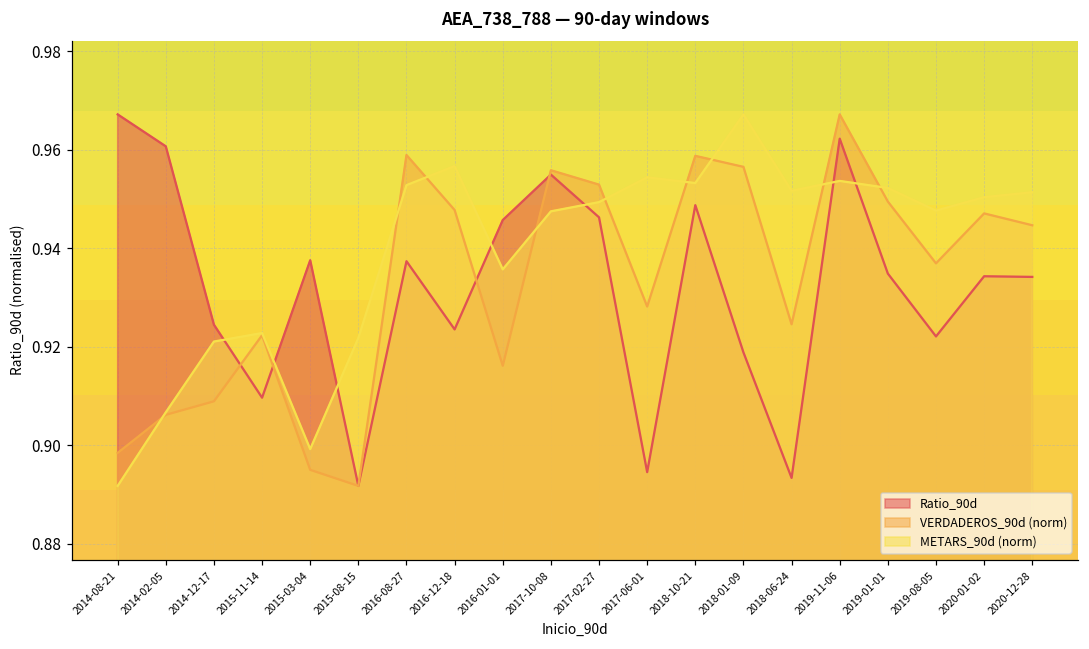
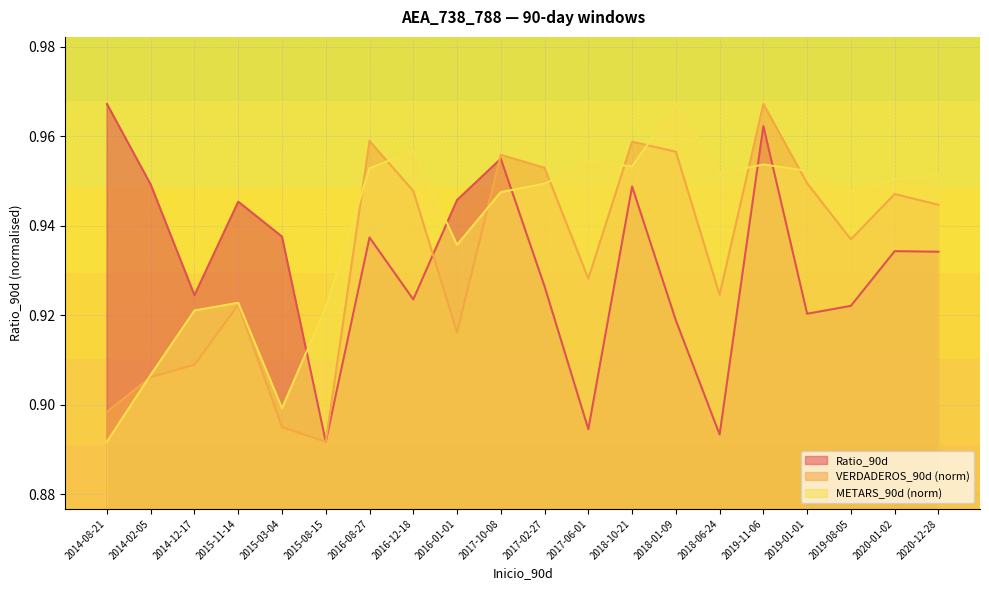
  {
    "Ratio_90d": {
      "2014-08-21": 0.967,
-     "2014-02-05": 0.961,
+     "2014-02-05": 0.949,
      "2014-12-17": 0.924,
-     "2015-11-14": 0.910,
+     "2015-11-14": 0.945,
      "2015-03-04": 0.938,
      "2016-08-27": 0.937,
      "2016-12-18": 0.924,
      "2016-01-01": 0.946,
      "2017-10-08": 0.955,
-     "2017-02-27": 0.946,
+     "2017-02-27": 0.926,
      "2017-06-01": 0.895,
      "2018-10-21": 0.949,
      "2018-01-09": 0.919,
      "2018-06-24": 0.893,
      "2019-11-06": 0.962,
-     "2019-01-01": 0.935,
+     "2019-01-01": 0.920,
      "2019-08-05": 0.922,
      "2020-01-02": 0.934,
      "2020-12-28": 0.934
    }
  }
